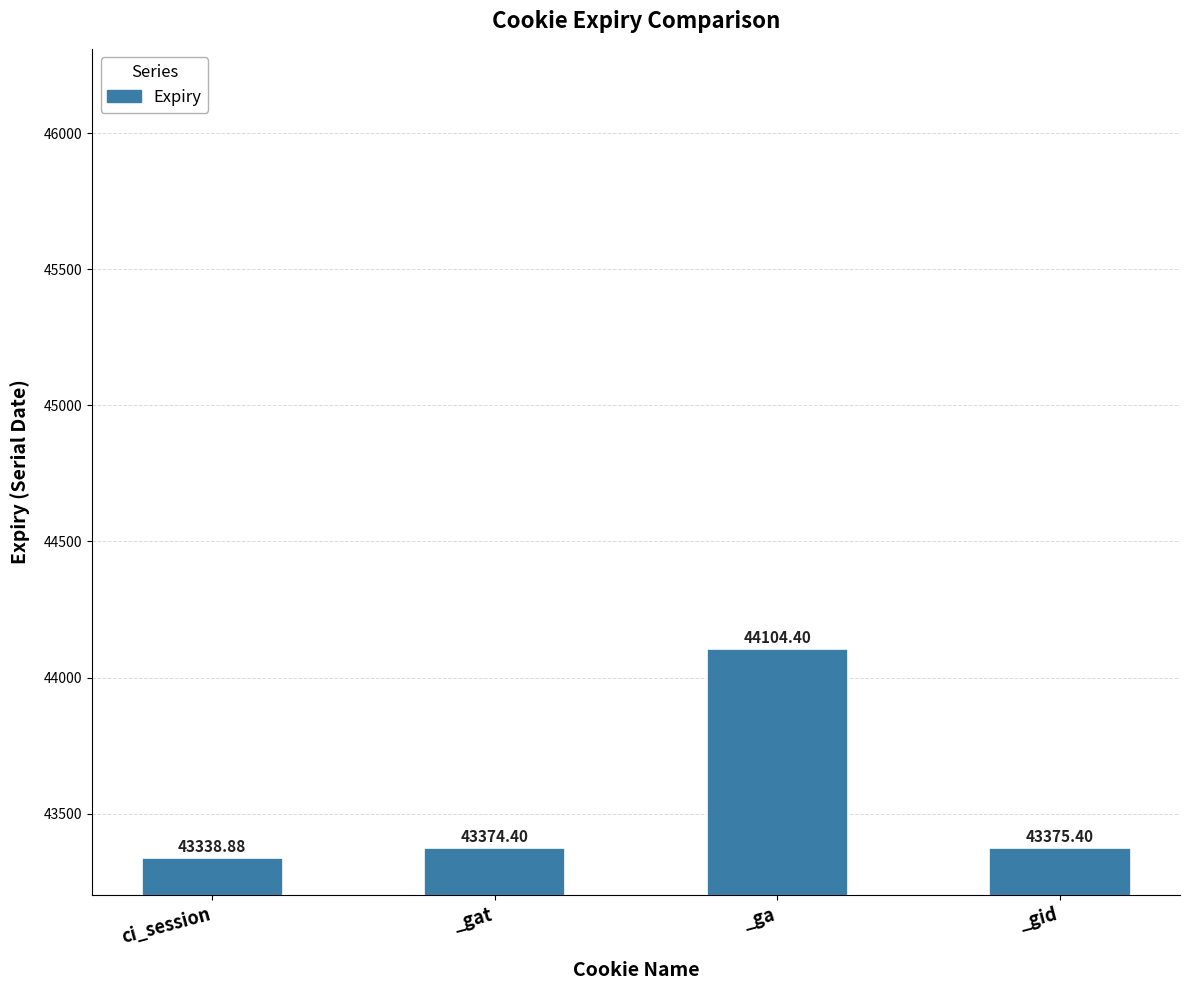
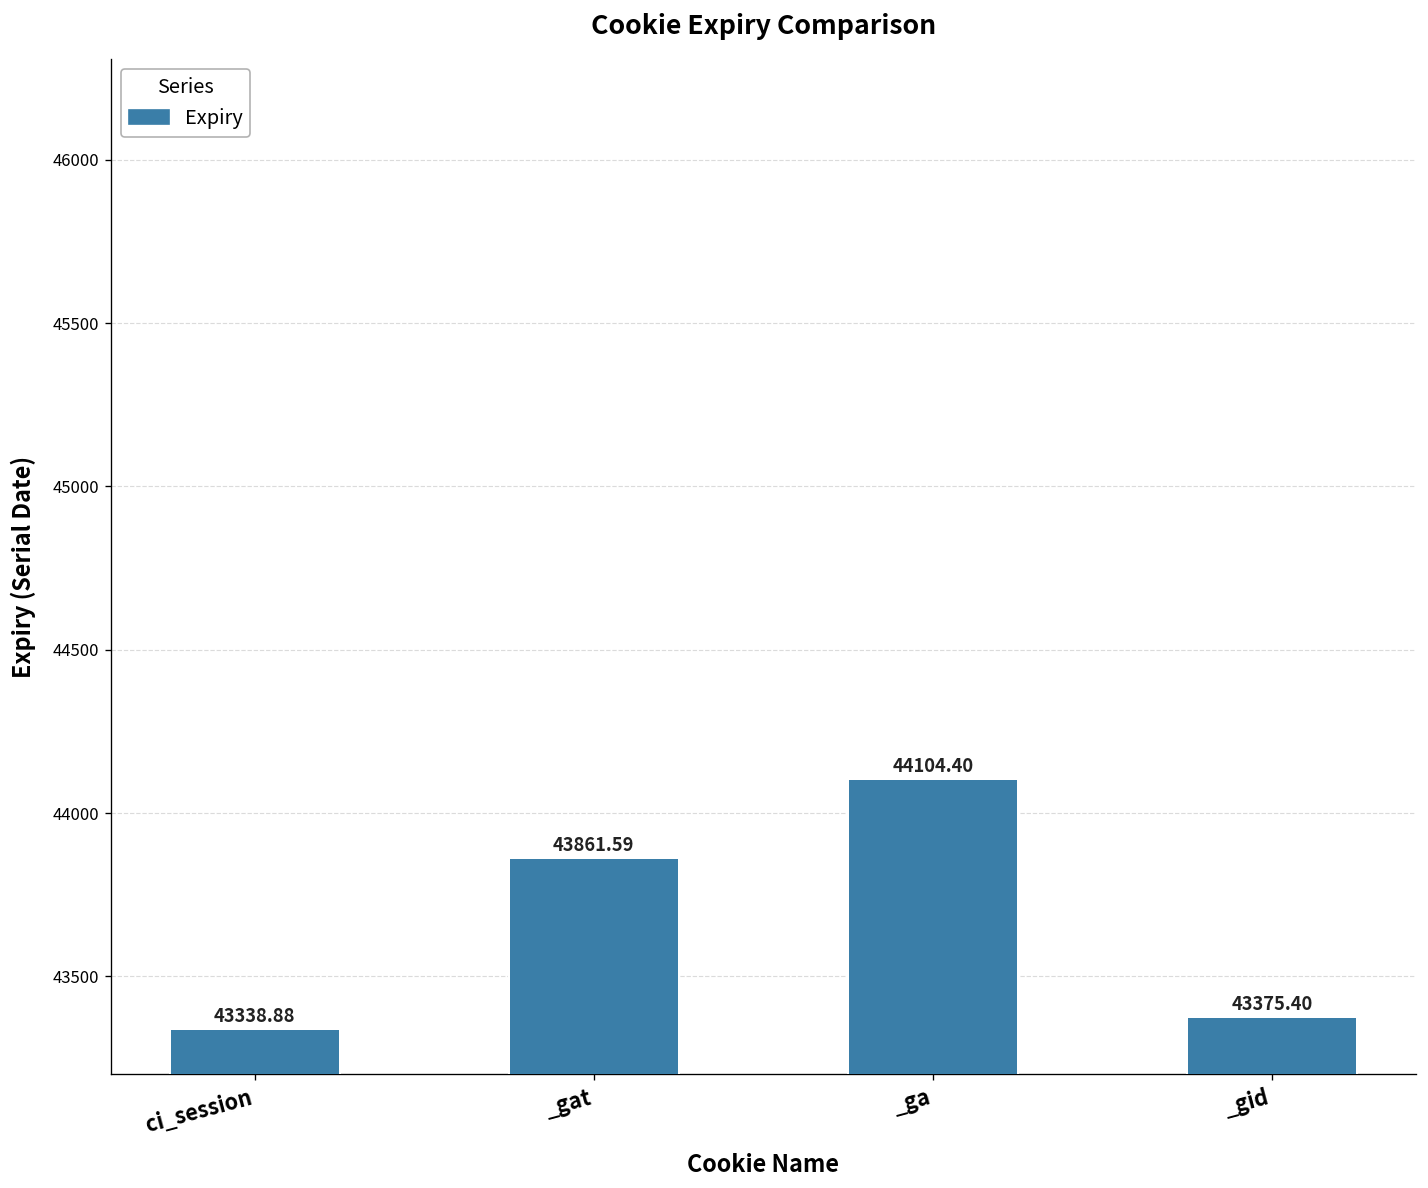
  {
    "ci_session": 43338.88,
-   "_gat": 43374.40,
+   "_gat": 43861.59,
    "_ga": 44104.40,
    "_gid": 43375.40
  }
